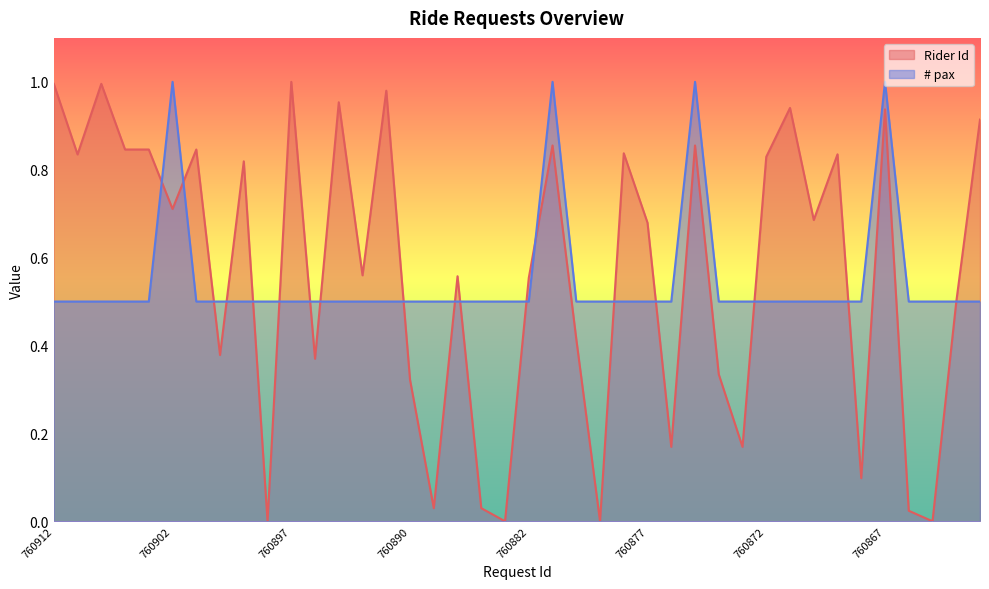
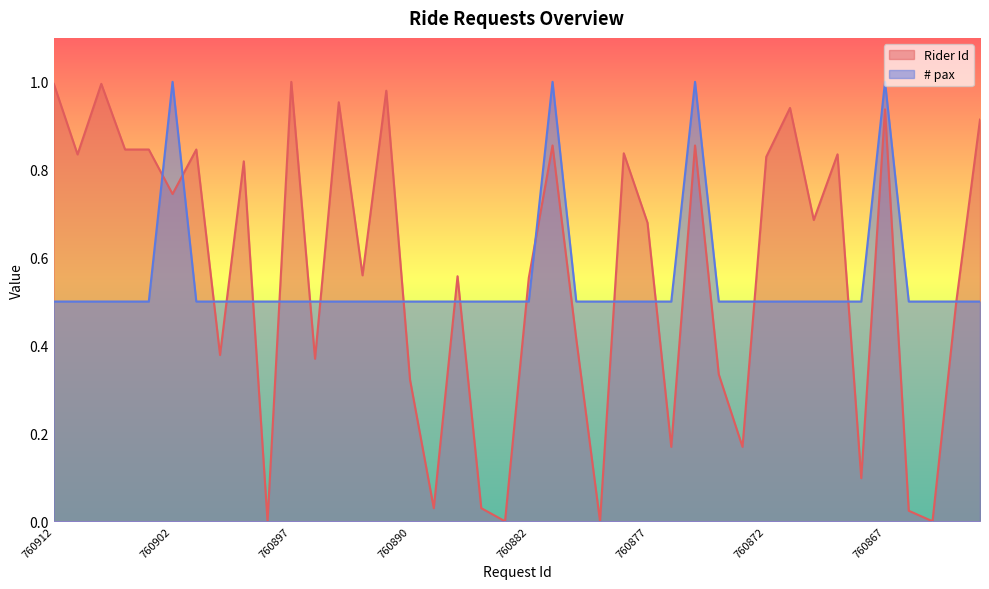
  {
    "Rider Id": {
      "760912": 1.00,
-     "760902": 0.71,
+     "760902": 0.74,
      "760897": 1.00,
      "760890": 0.32,
      "760882": 0.55,
      "760877": 0.68,
      "760872": 0.83,
      "760867": 0.94
    },
    "# pax": {
      "760912": 0.50,
      "760902": 1.00,
      "760897": 0.50,
      "760890": 0.50,
      "760882": 0.50,
      "760877": 0.50,
      "760872": 0.50
    }
  }
